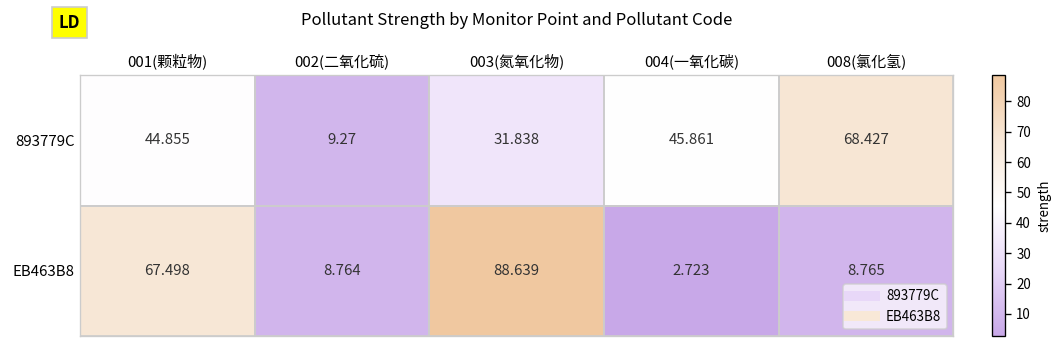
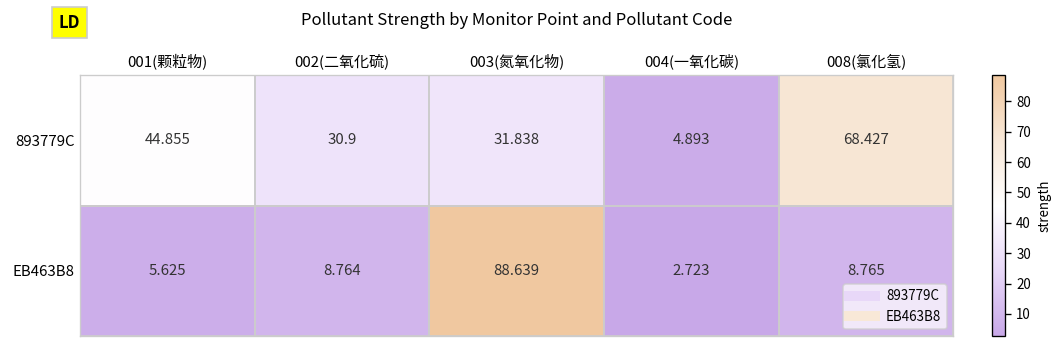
  {
    "893779C": {
      "001(颗粒物)": 44.855,
-     "002(二氧化硫)": 9.27,
+     "002(二氧化硫)": 30.9,
      "003(氮氧化物)": 31.838,
-     "004(一氧化碳)": 45.861,
+     "004(一氧化碳)": 4.893,
      "008(氯化氢)": 68.427
    },
    "EB463B8": {
-     "001(颗粒物)": 67.498,
+     "001(颗粒物)": 5.625,
      "002(二氧化硫)": 8.764,
      "003(氮氧化物)": 88.639,
      "004(一氧化碳)": 2.723,
      "008(氯化氢)": 8.765
    }
  }
